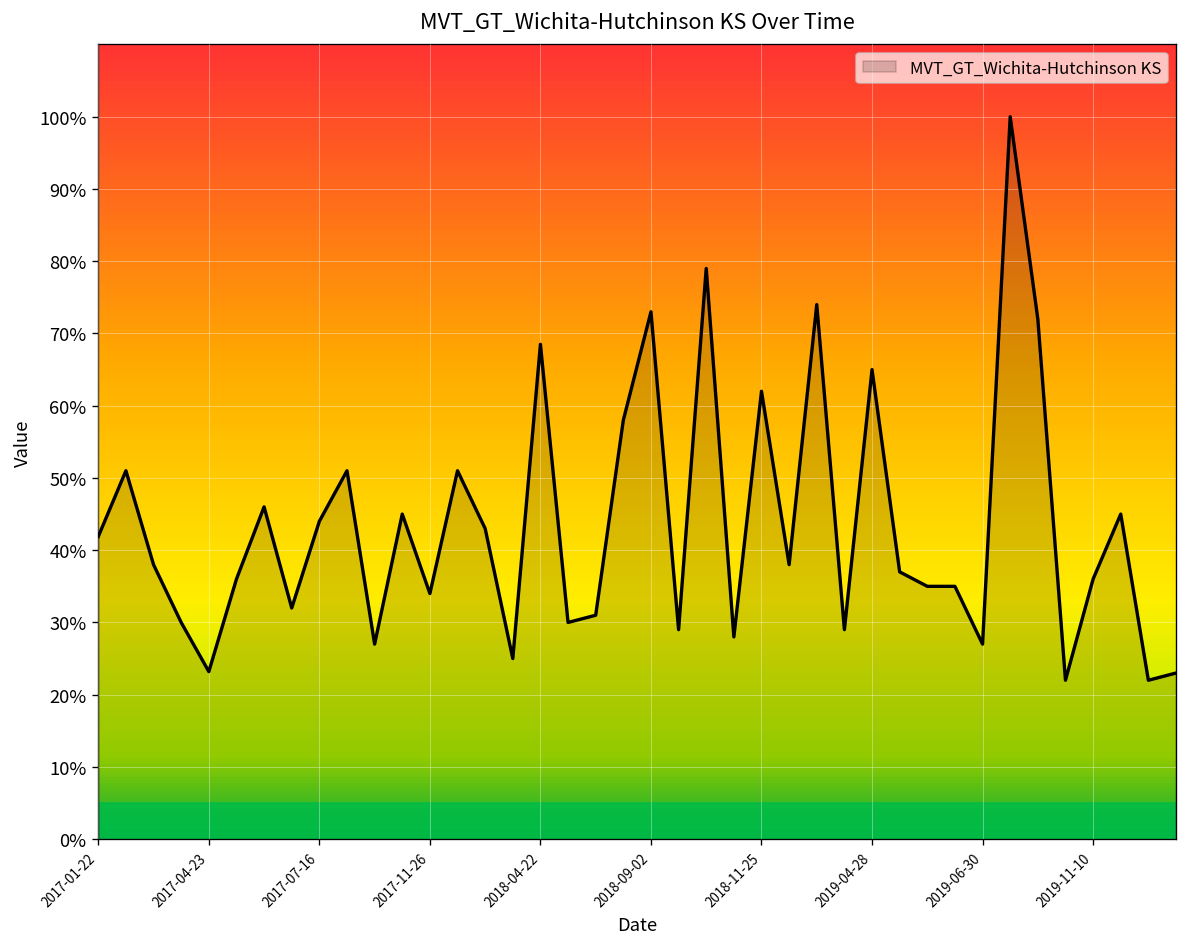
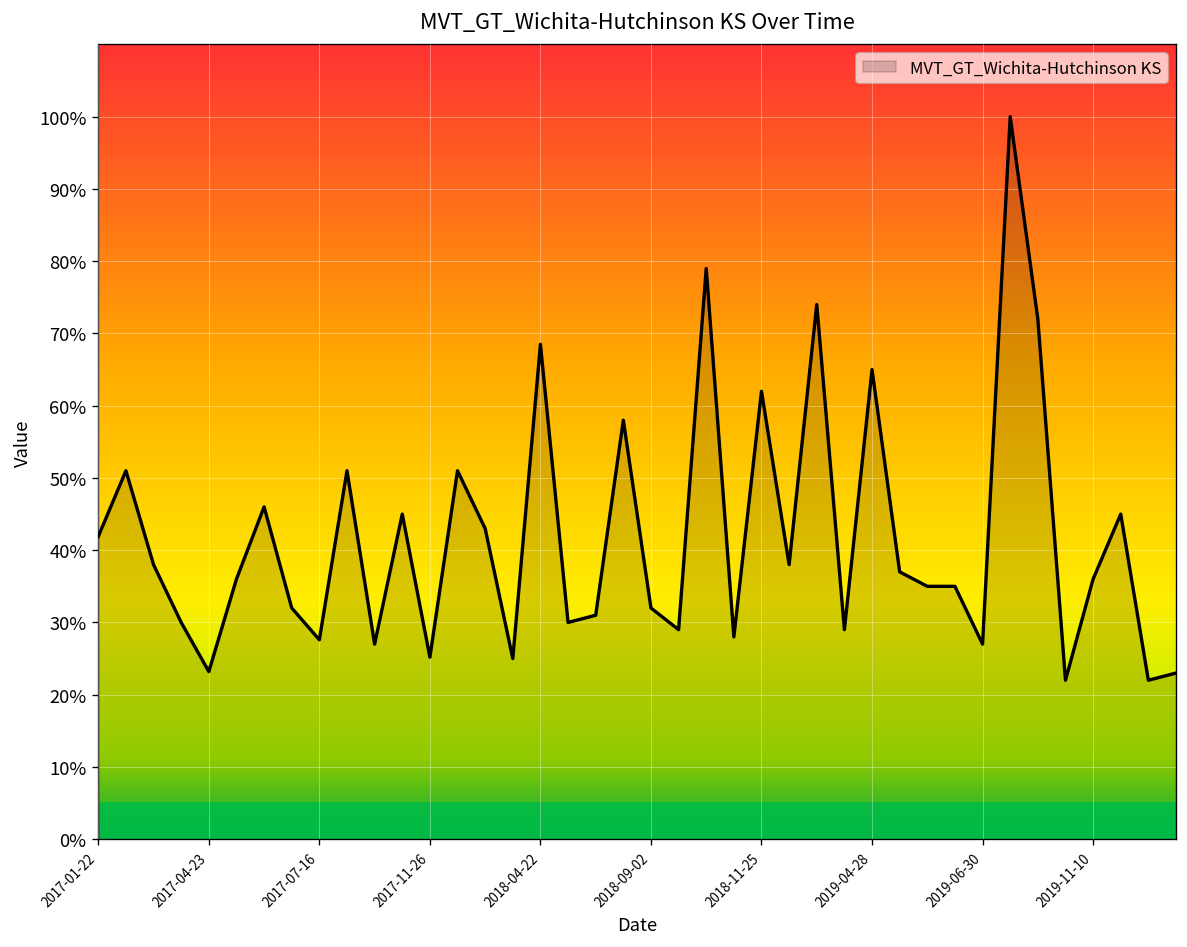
  {
    "2017-01-22": "42%",
    "2017-04-23": "23%",
-   "2017-07-16": "44%",
-   "2017-11-26": "34%",
+   "2017-07-16": "28%",
+   "2017-11-26": "25%",
    "2018-04-22": "69%",
-   "2018-09-02": "73%",
+   "2018-09-02": "32%",
    "2018-11-25": "62%",
    "2019-04-28": "65%",
    "2019-06-30": "27%",
    "2019-11-10": "36%"
  }
